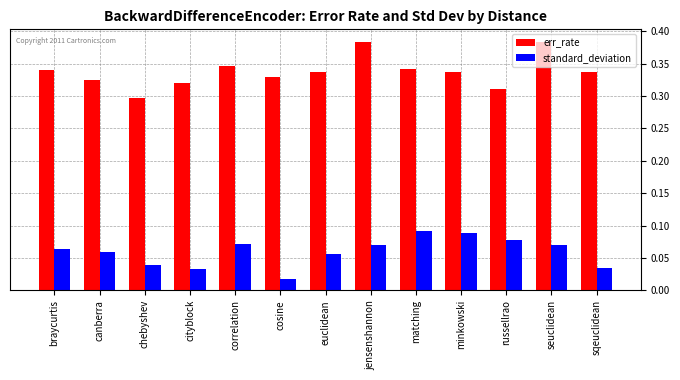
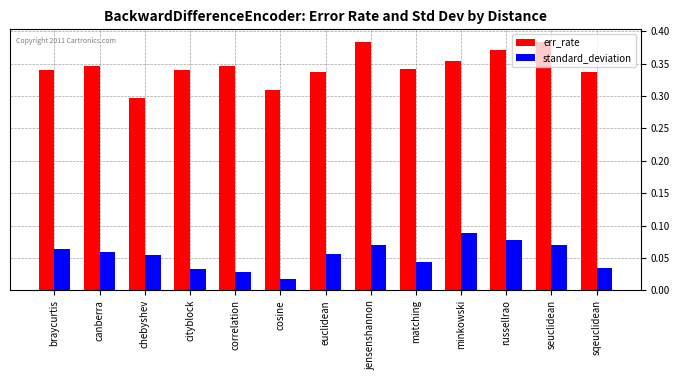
  {
    "err_rate": {
      "braycurtis": 0.34,
-     "canberra": 0.33,
+     "canberra": 0.35,
      "chebyshev": 0.30,
-     "cityblock": 0.32,
+     "cityblock": 0.34,
      "correlation": 0.35,
-     "cosine": 0.33,
+     "cosine": 0.31,
      "euclidean": 0.34,
      "jensenshannon": 0.38,
      "matching": 0.34,
-     "minkowski": 0.34,
-     "russellrao": 0.31,
+     "minkowski": 0.35,
+     "russellrao": 0.37,
      "sqeuclidean": 0.34
    },
    "standard_deviation": {
      "braycurtis": 0.06,
      "canberra": 0.06,
-     "chebyshev": 0.04,
+     "chebyshev": 0.05,
      "cityblock": 0.03,
-     "correlation": 0.07,
+     "correlation": 0.03,
      "cosine": 0.02,
      "euclidean": 0.06,
      "jensenshannon": 0.07,
-     "matching": 0.09,
+     "matching": 0.04,
      "minkowski": 0.09,
      "russellrao": 0.08,
      "seuclidean": 0.07,
      "sqeuclidean": 0.03
    }
  }
